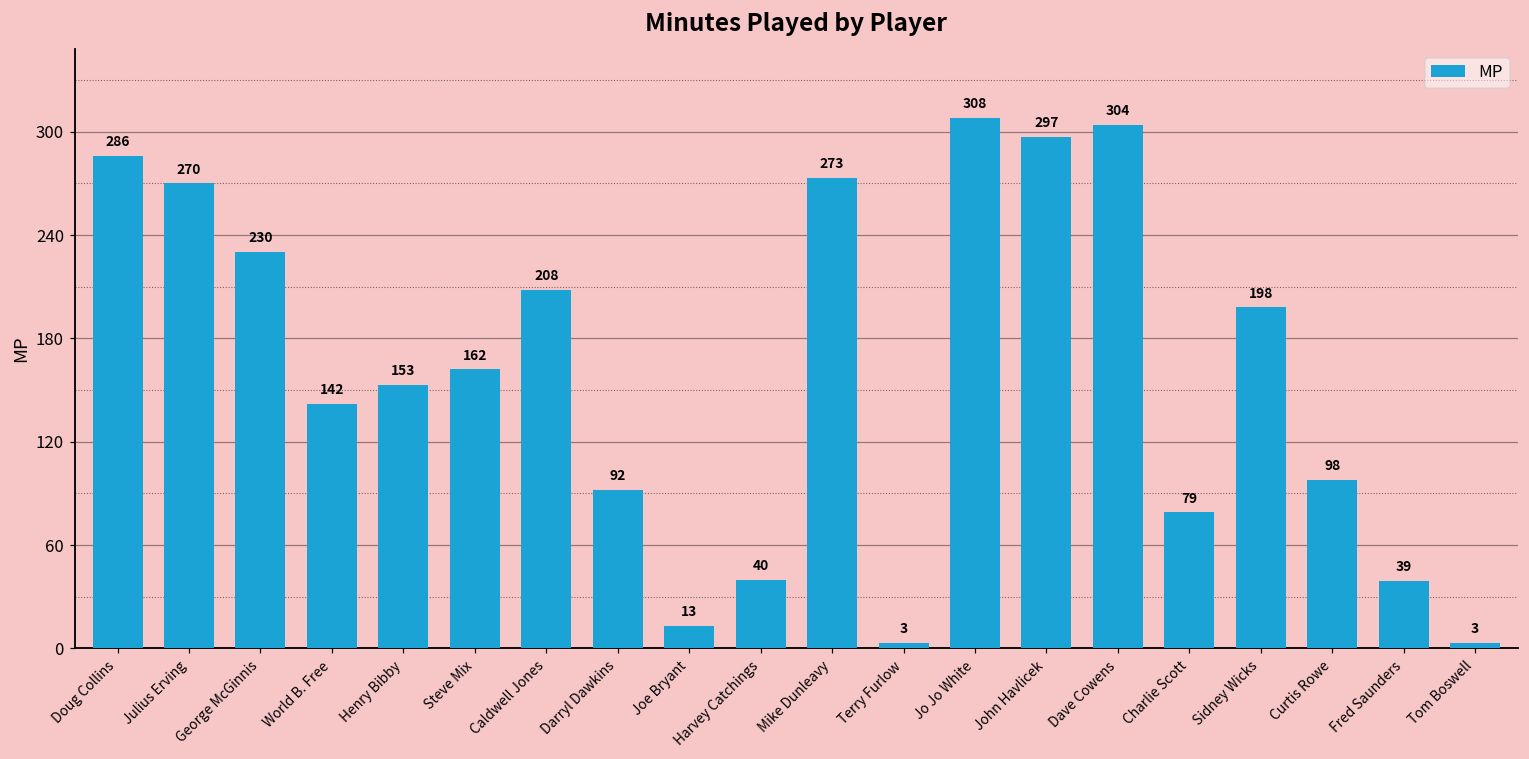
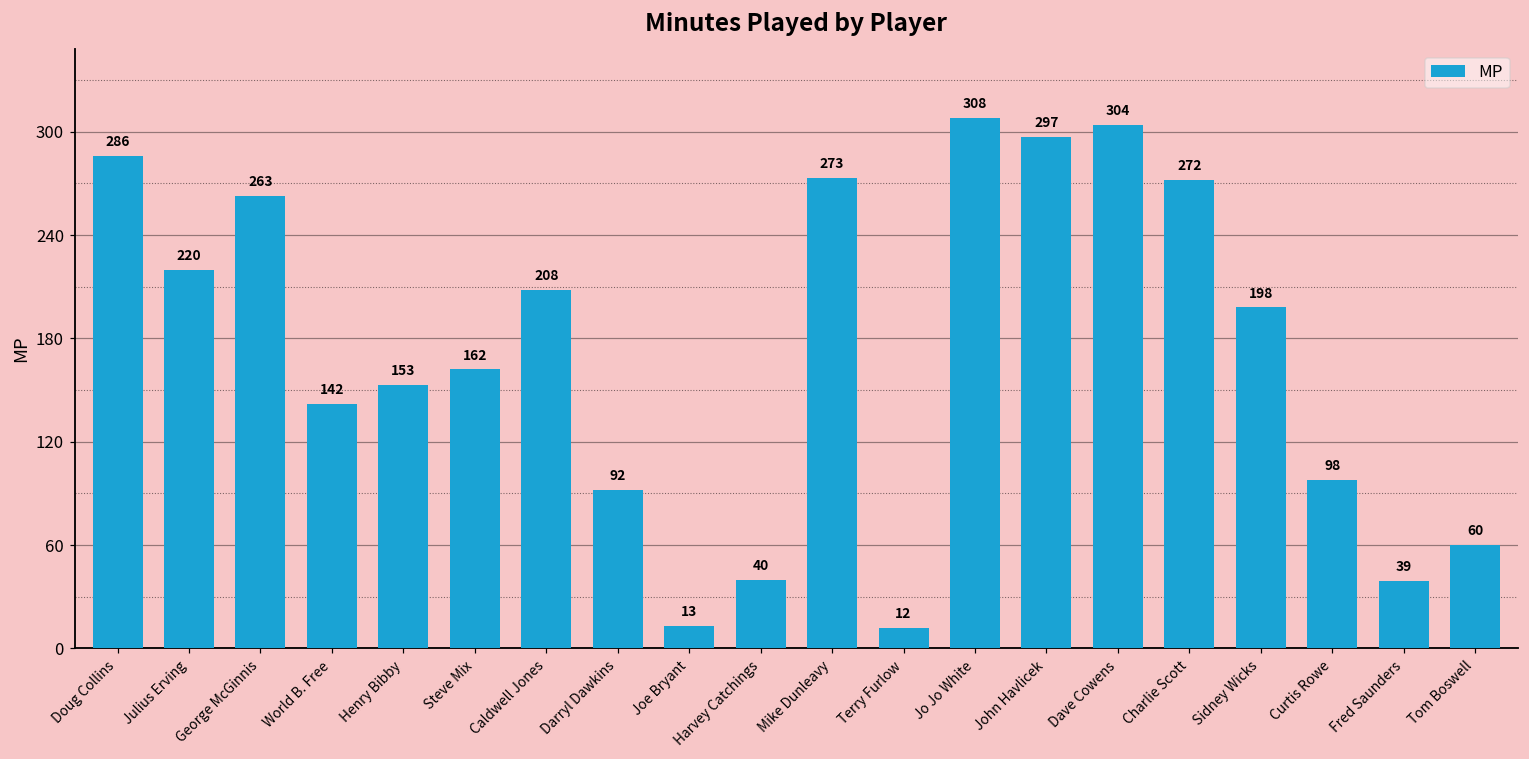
  {
    "Doug Collins": 286,
-   "Julius Erving": 270,
-   "George McGinnis": 230,
+   "Julius Erving": 220,
+   "George McGinnis": 263,
    "World B. Free": 142,
    "Henry Bibby": 153,
    "Steve Mix": 162,
    "Caldwell Jones": 208,
    "Darryl Dawkins": 92,
    "Joe Bryant": 13,
    "Harvey Catchings": 40,
    "Mike Dunleavy": 273,
-   "Terry Furlow": 3,
+   "Terry Furlow": 12,
    "Jo Jo White": 308,
    "John Havlicek": 297,
    "Dave Cowens": 304,
-   "Charlie Scott": 79,
+   "Charlie Scott": 272,
    "Sidney Wicks": 198,
    "Curtis Rowe": 98,
    "Fred Saunders": 39,
-   "Tom Boswell": 3
+   "Tom Boswell": 60
  }
